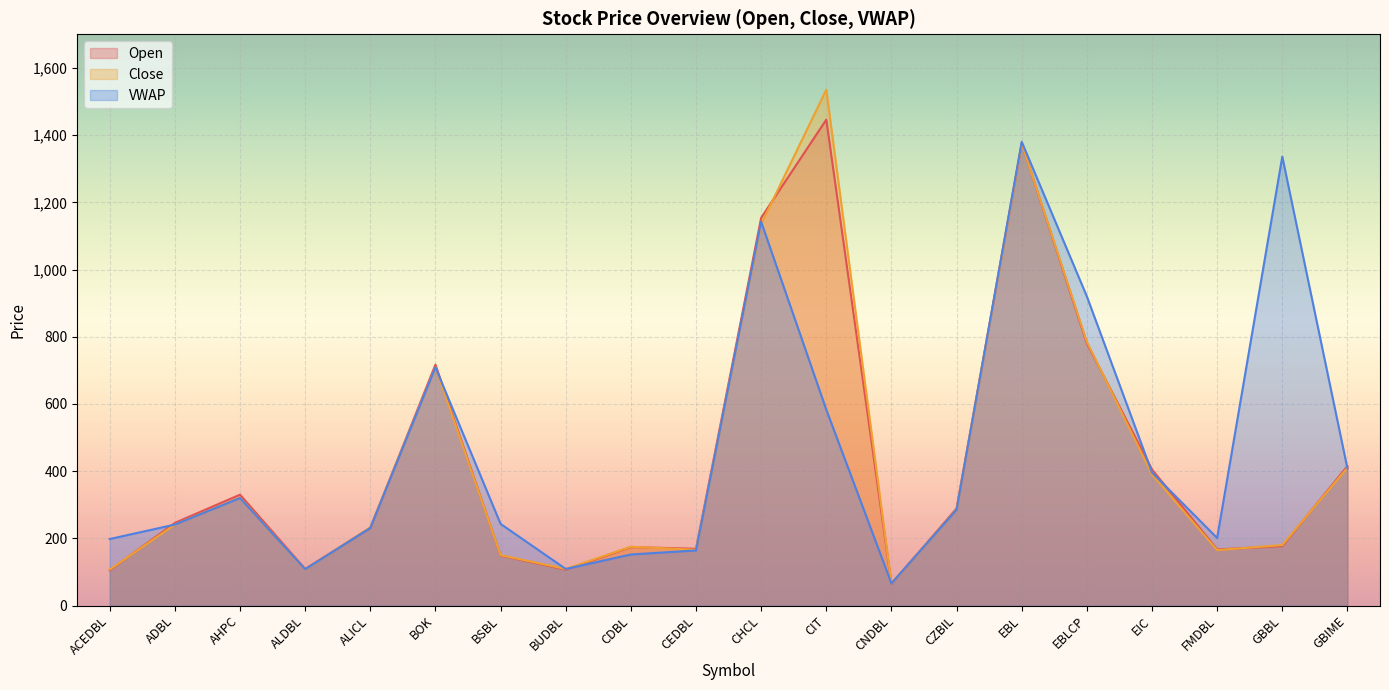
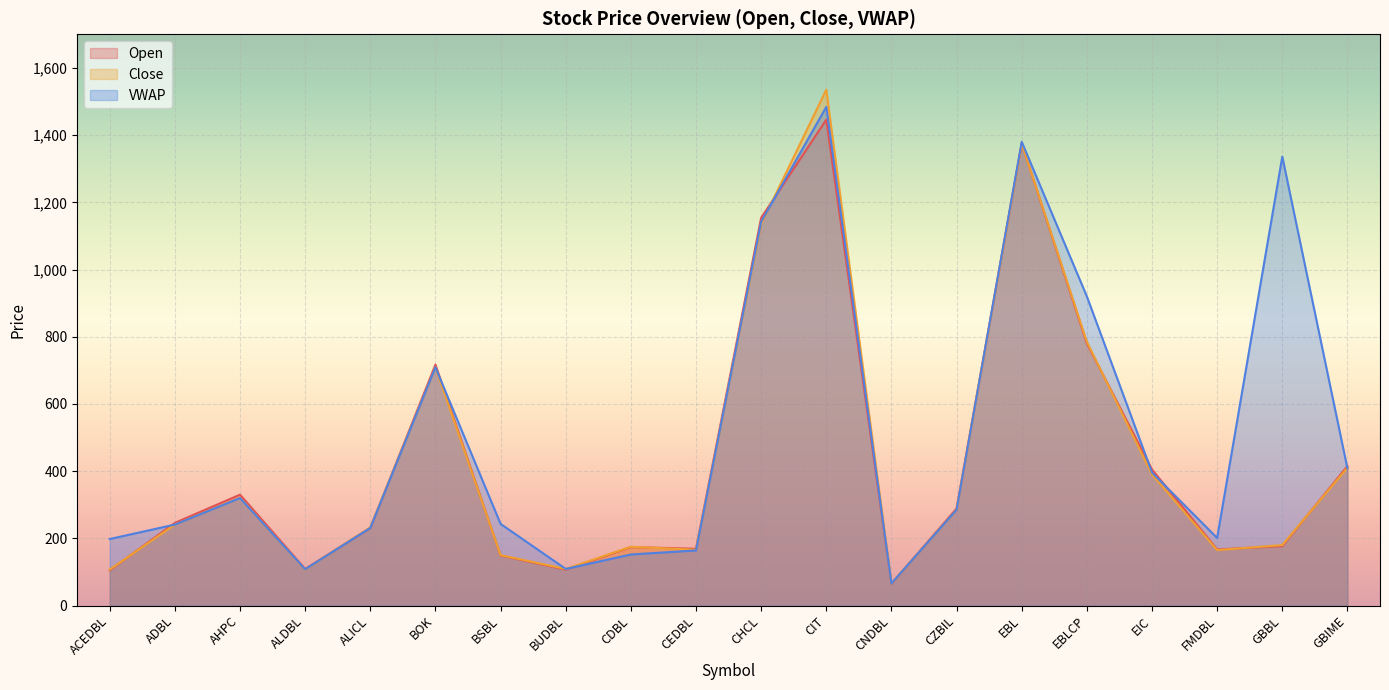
  {
    "VWAP": {
      "ACEDBL": "200",
      "BSBL": "240",
      "CDBL": "150",
-     "CIT": "580",
+     "CIT": "1,480",
      "EBLCP": "920",
      "FMDBL": "200",
      "GBBL": "1,340"
    }
  }
